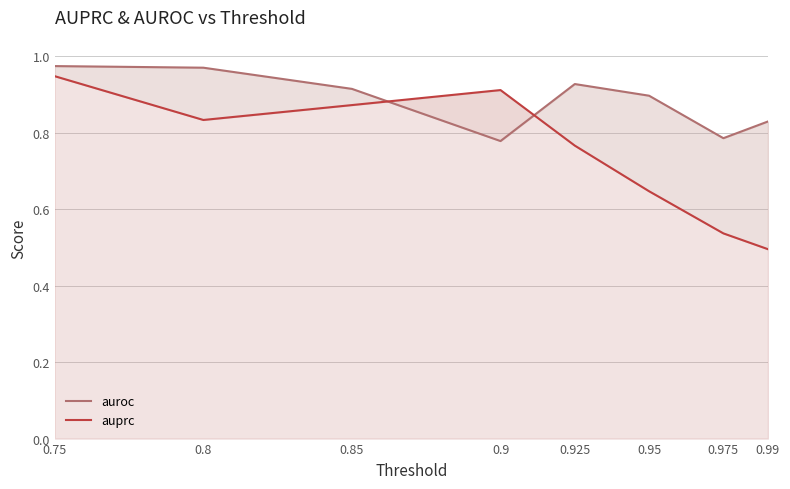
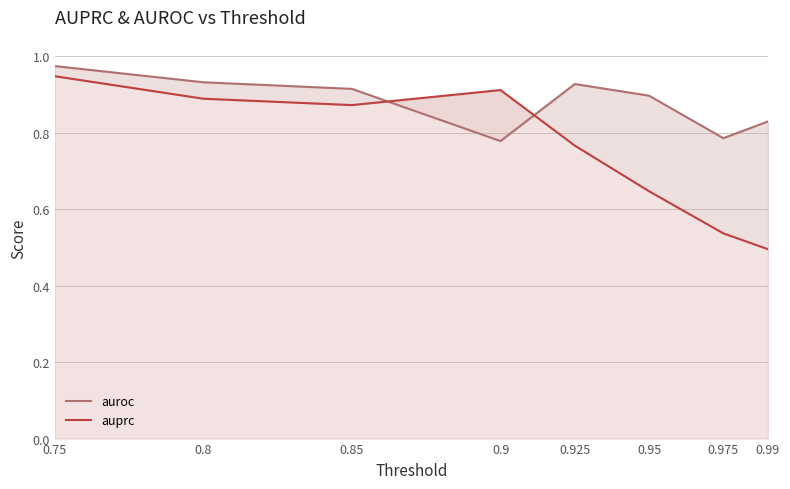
  {
    "auroc": {
-     "0.8": 0.97,
+     "0.8": 0.93,
      "0.9": 0.78
    },
    "auprc": {
      "0.75": 0.95,
-     "0.8": 0.83,
+     "0.8": 0.89,
      "0.85": 0.87,
      "0.925": 0.77,
      "0.95": 0.65,
      "0.975": 0.54,
      "0.99": 0.50
    }
  }
